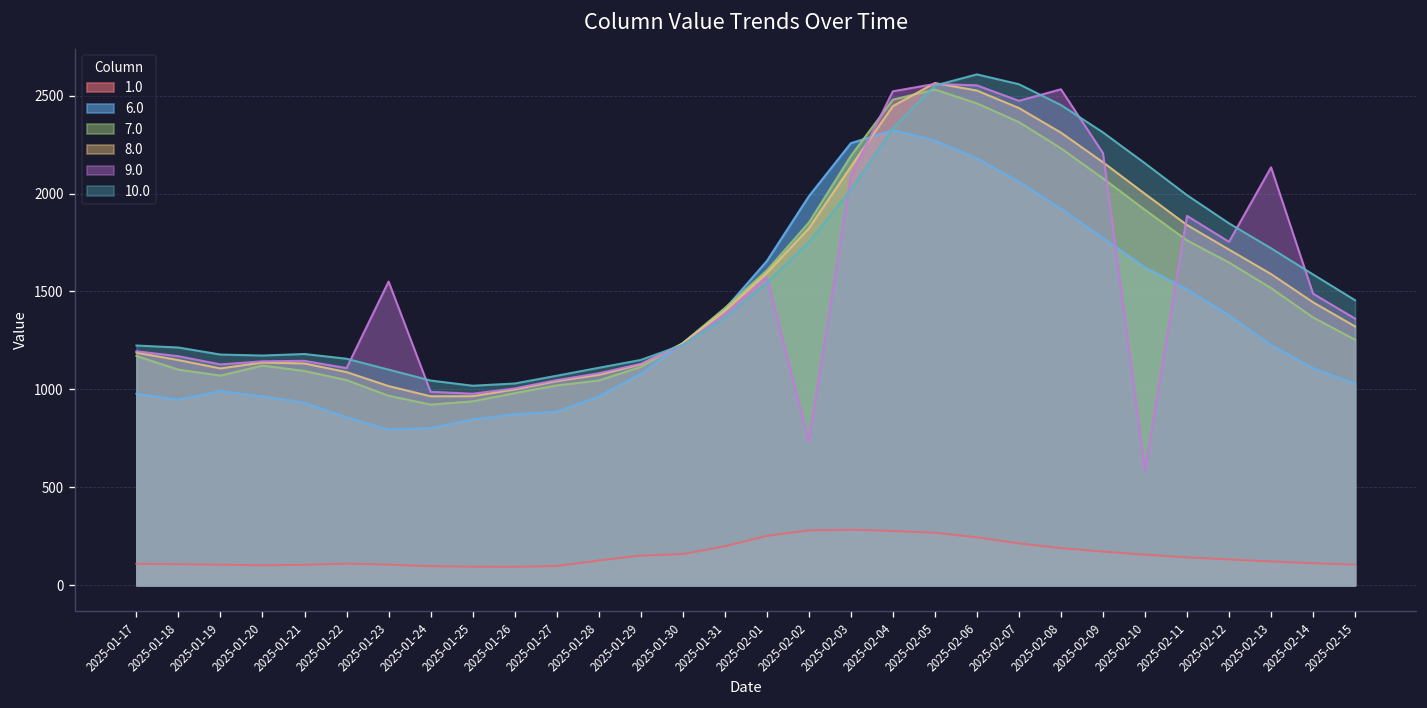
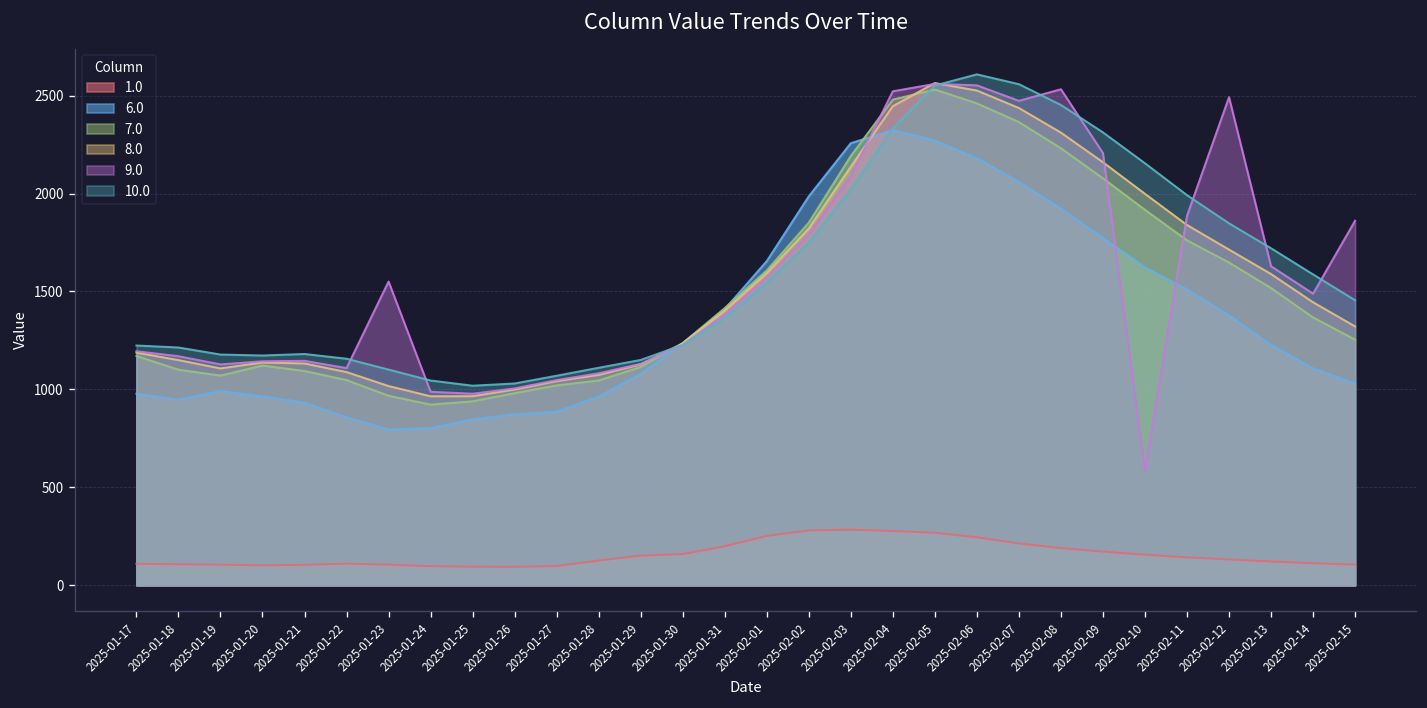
  {
    "9.0": {
      "2025-01-18": 1170,
      "2025-01-19": 1130,
      "2025-01-22": 1110,
      "2025-01-23": 1550,
      "2025-01-24": 990,
      "2025-01-31": 1380,
      "2025-02-01": 1570,
-     "2025-02-02": 730,
+     "2025-02-02": 1790,
      "2025-02-03": 2090,
      "2025-02-04": 2520,
      "2025-02-06": 2550,
      "2025-02-07": 2470,
      "2025-02-08": 2530,
      "2025-02-09": 2210,
      "2025-02-10": 590,
      "2025-02-11": 1890,
-     "2025-02-12": 1750,
-     "2025-02-13": 2130,
+     "2025-02-12": 2490,
+     "2025-02-13": 1630,
      "2025-02-14": 1490,
-     "2025-02-15": 1360
+     "2025-02-15": 1860
    }
  }
